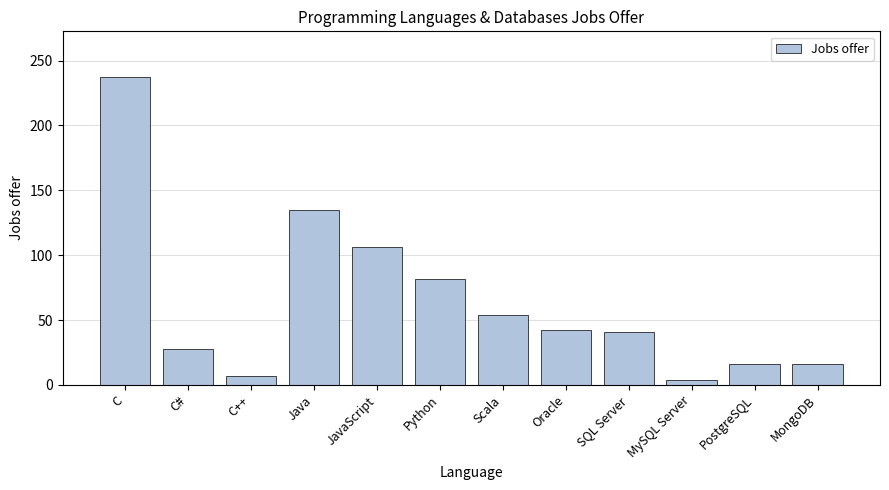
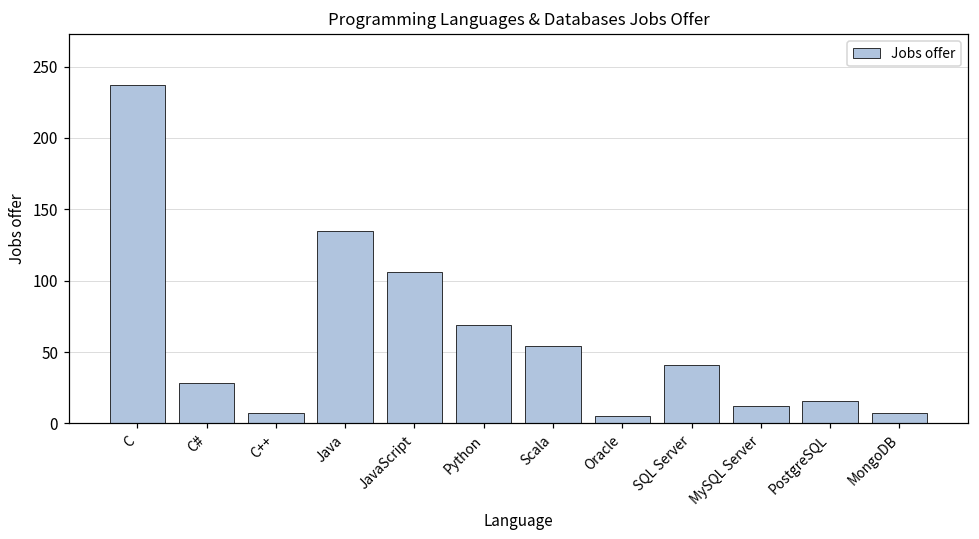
  {
    "C": 237,
    "C#": 28,
    "C++": 7,
    "Java": 135,
    "JavaScript": 106,
-   "Python": 82,
+   "Python": 69,
    "Scala": 54,
-   "Oracle": 42,
+   "Oracle": 5,
    "SQL Server": 41,
-   "MySQL Server": 4,
+   "MySQL Server": 12,
    "PostgreSQL": 16,
-   "MongoDB": 16
+   "MongoDB": 7
  }
